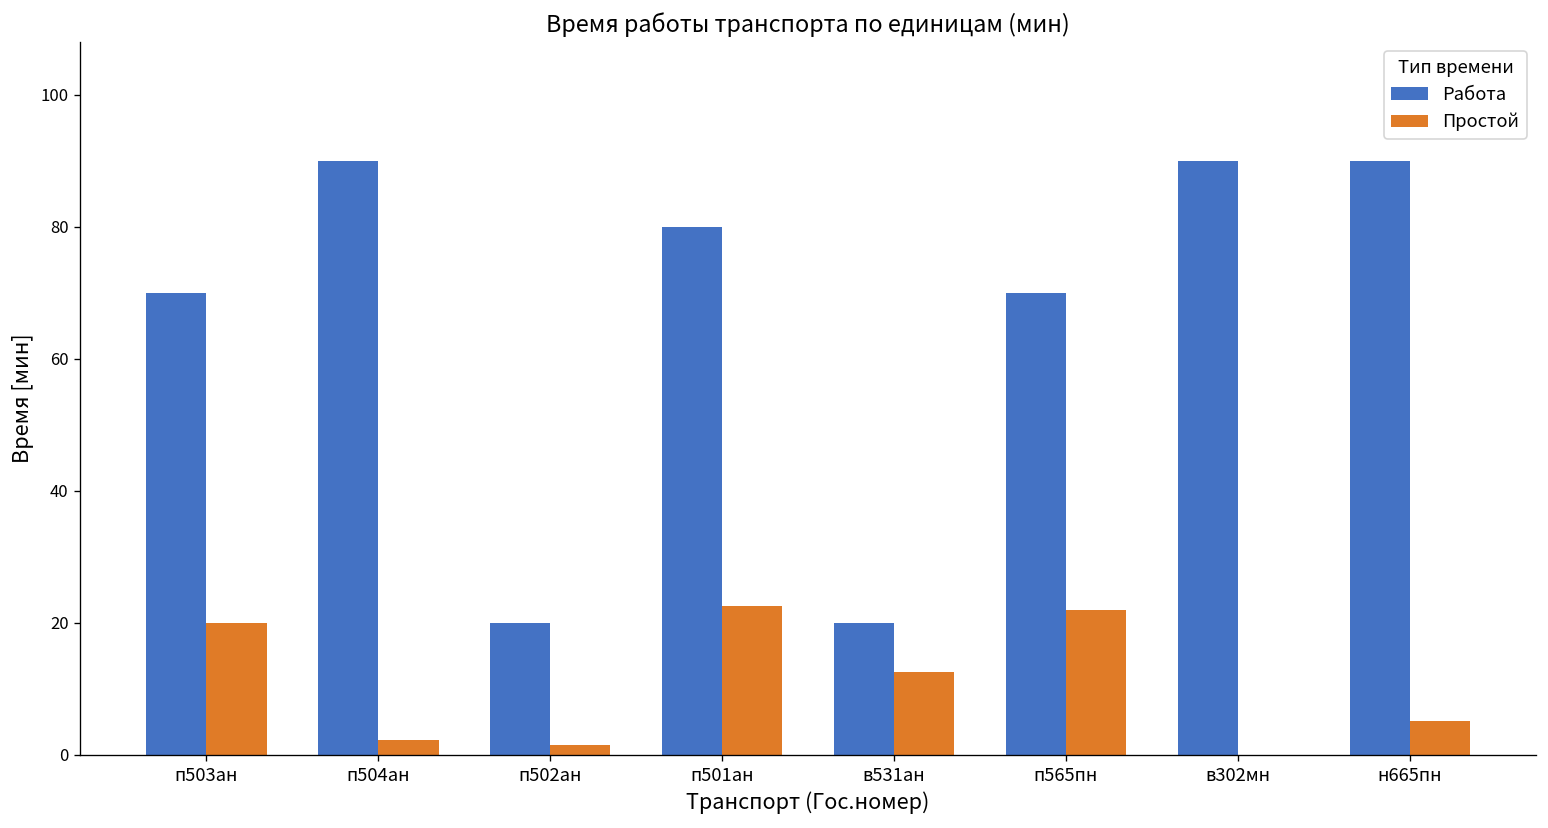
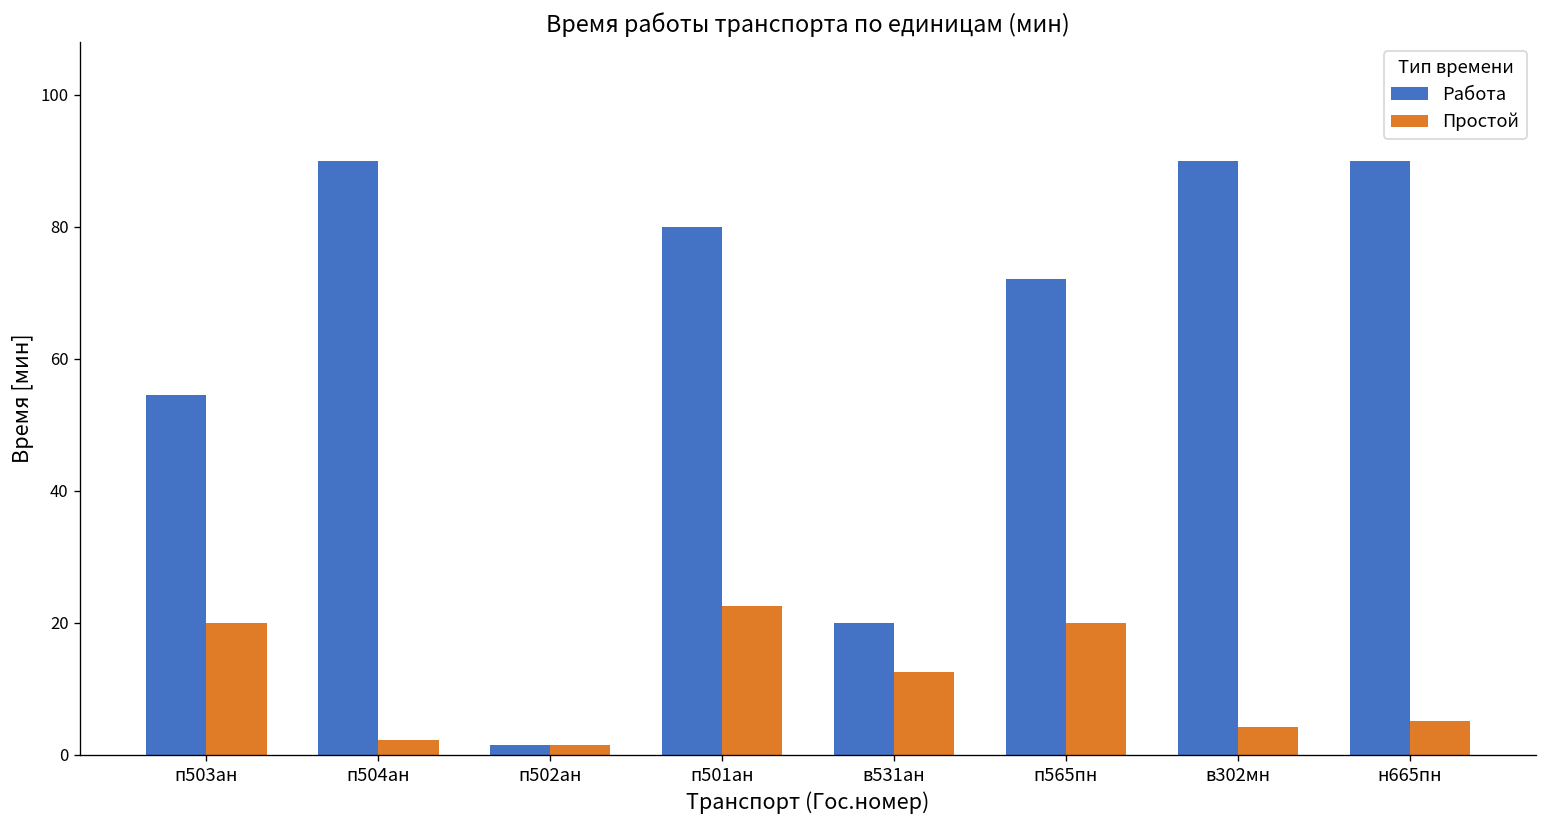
  {
    "Работа": {
-     "п503ан": 70,
+     "п503ан": 55,
      "п504ан": 90,
-     "п502ан": 20,
+     "п502ан": 2,
      "п501ан": 80,
      "в531ан": 20,
-     "п565пн": 70,
+     "п565пн": 72,
      "в302мн": 90,
      "н665пн": 90
    },
    "Простой": {
      "п503ан": 20,
      "п504ан": 2,
      "п502ан": 2,
      "п501ан": 23,
      "в531ан": 13,
-     "п565пн": 22,
-     "в302мн": 0,
+     "п565пн": 20,
+     "в302мн": 4,
      "н665пн": 5
    }
  }
